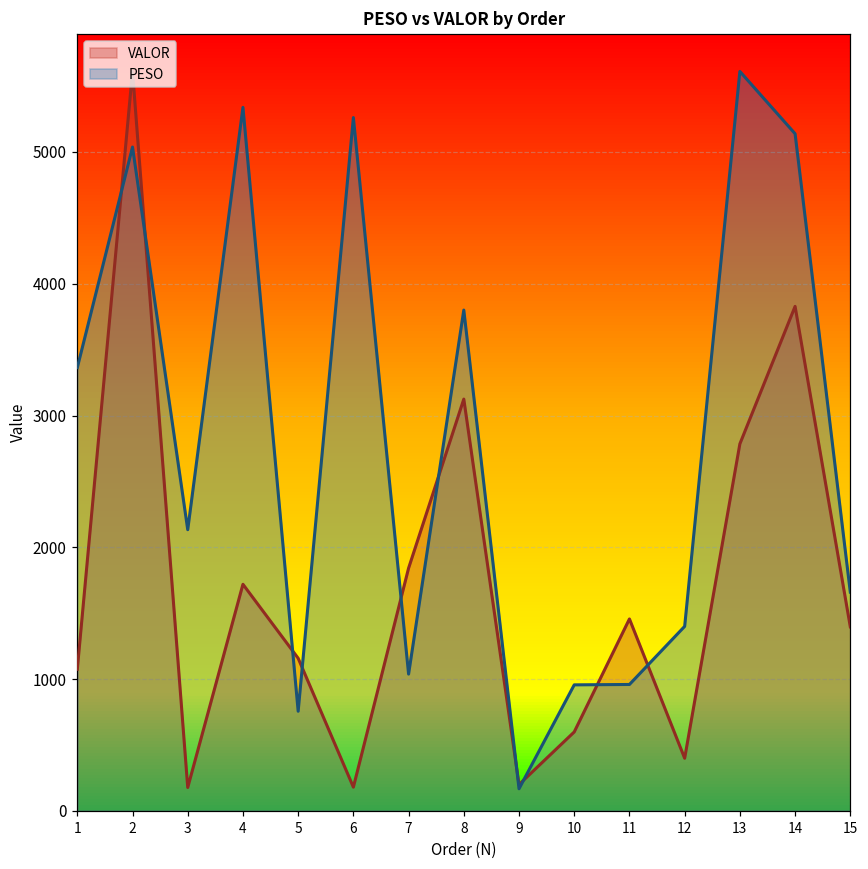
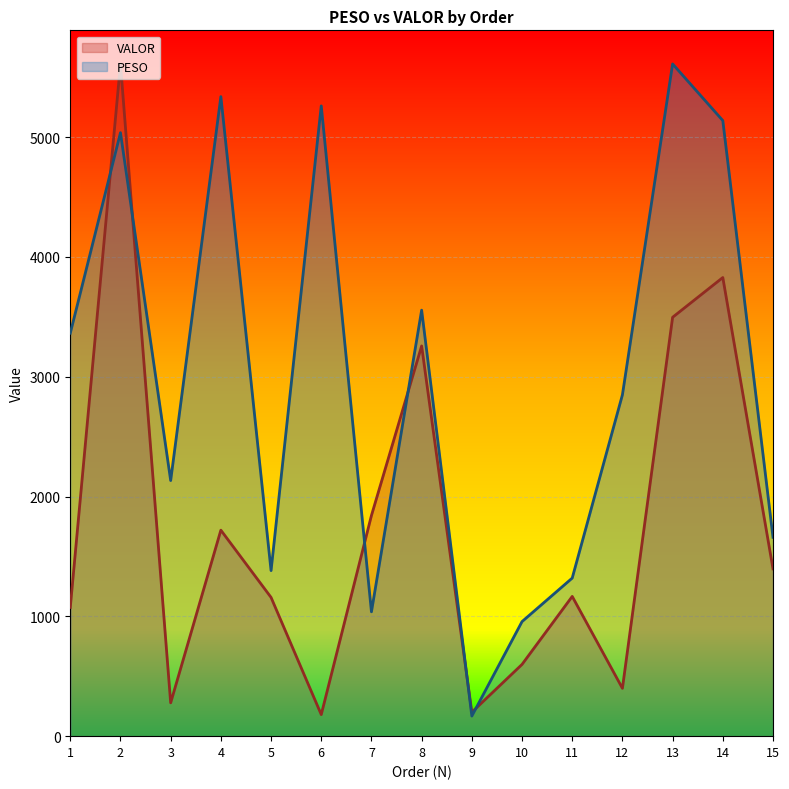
  {
    "VALOR": {
      "1": 1070,
-     "3": 180,
+     "3": 280,
      "4": 1720,
      "5": 1160,
      "6": 180,
      "7": 1840,
-     "8": 3120,
+     "8": 3260,
      "9": 200,
      "10": 600,
-     "11": 1460,
+     "11": 1170,
      "12": 400,
-     "13": 2780,
+     "13": 3500,
      "14": 3830,
      "15": 1400
    },
    "PESO": {
      "1": 3360,
      "2": 5040,
      "3": 2130,
      "4": 5340,
-     "5": 760,
+     "5": 1380,
      "6": 5260,
      "7": 1040,
-     "8": 3800,
+     "8": 3560,
      "9": 170,
      "10": 960,
-     "11": 960,
-     "12": 1400,
+     "11": 1320,
+     "12": 2850,
      "13": 5610,
      "14": 5140,
      "15": 1660
    }
  }
